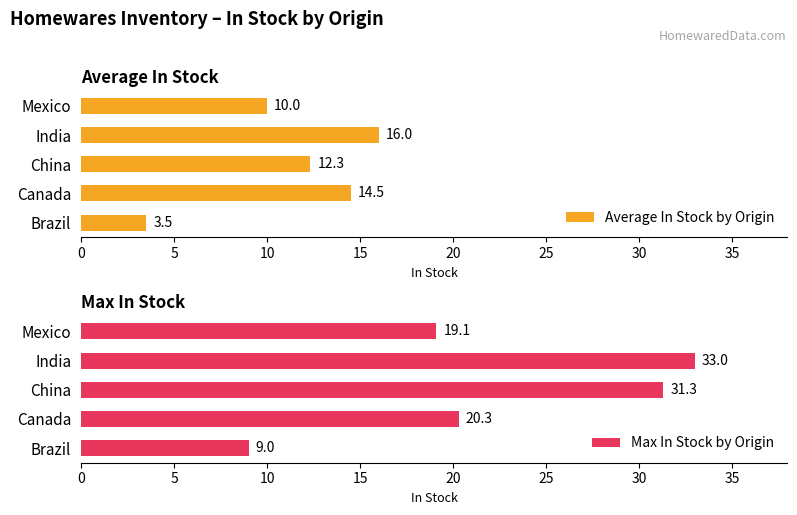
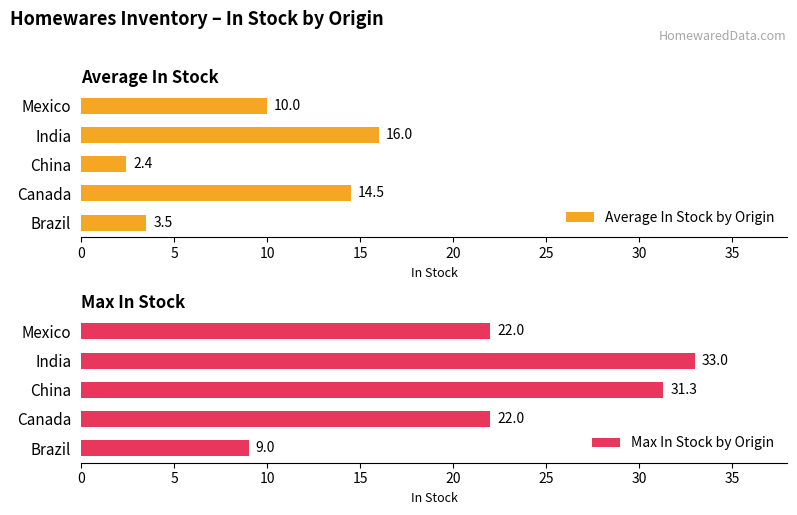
  {
    "Average In Stock": {
      "Mexico": 10.0,
      "India": 16.0,
-     "China": 12.3,
+     "China": 2.4,
      "Canada": 14.5,
      "Brazil": 3.5
    },
    "Max In Stock": {
-     "Mexico": 19.1,
+     "Mexico": 22.0,
      "India": 33.0,
      "China": 31.3,
-     "Canada": 20.3,
+     "Canada": 22.0,
      "Brazil": 9.0
    }
  }
